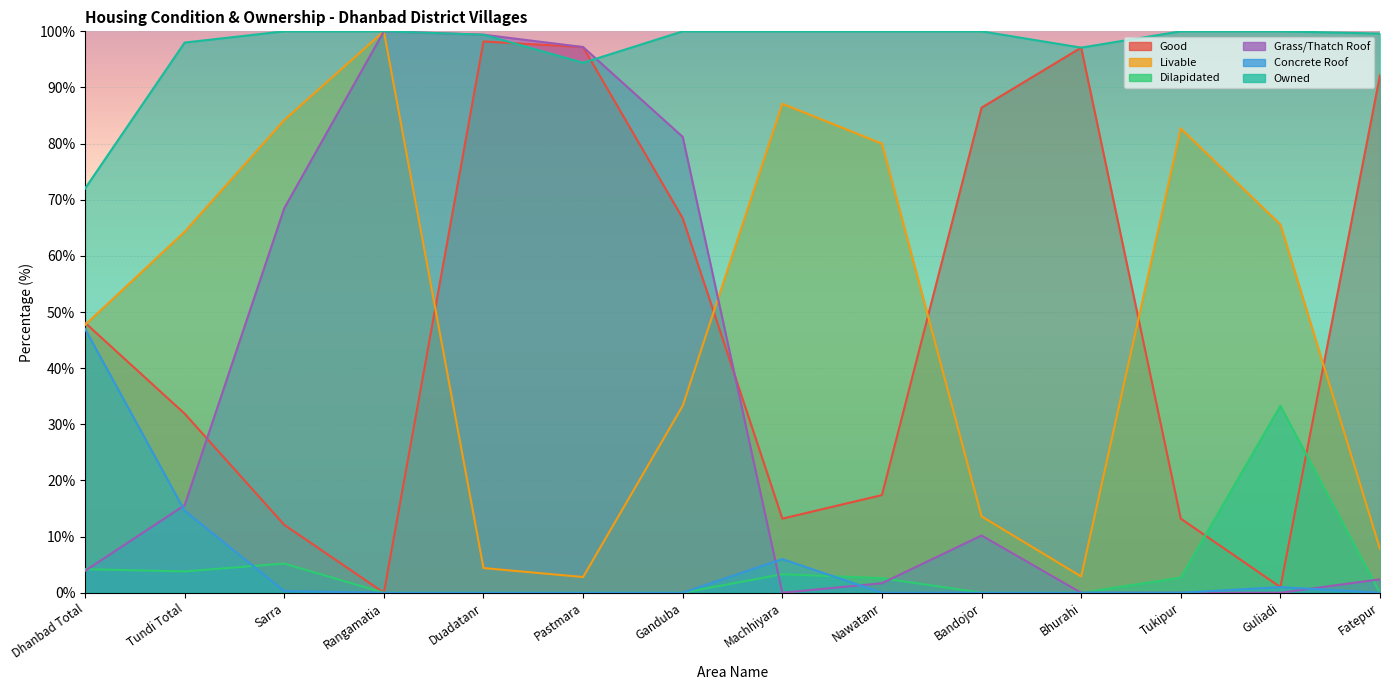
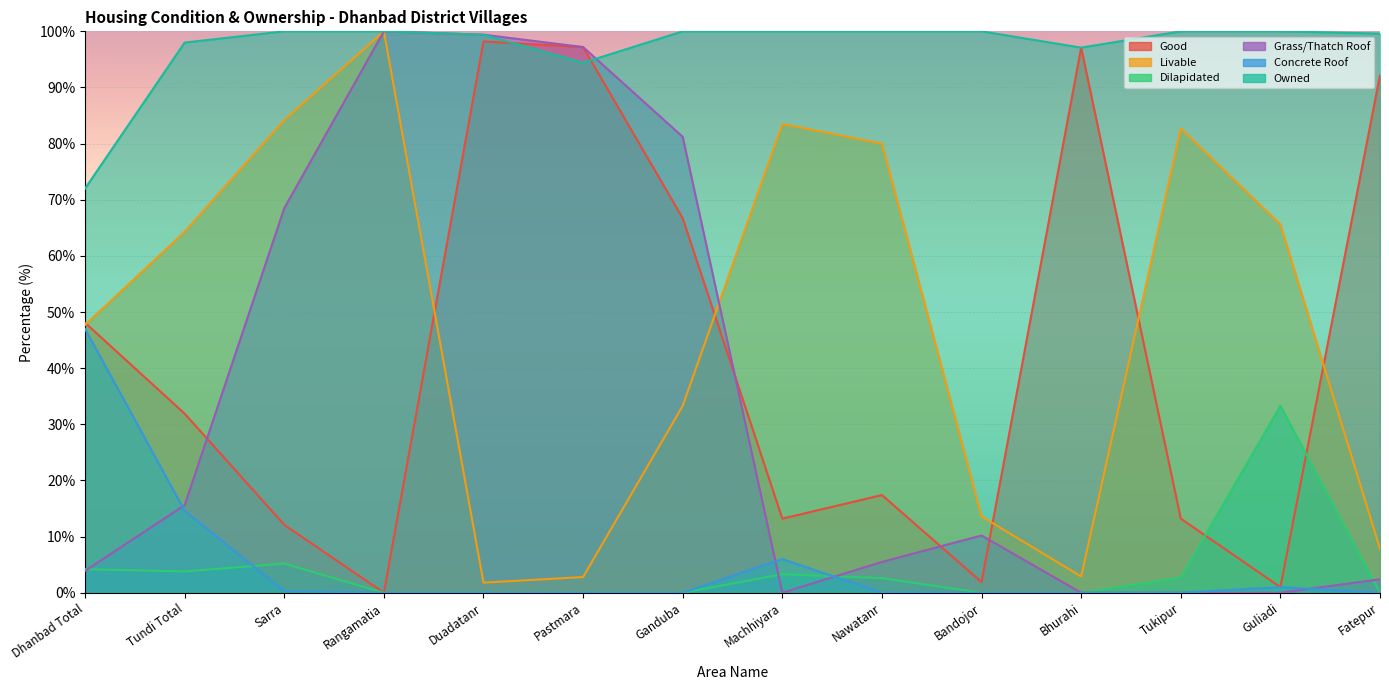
  {
    "Good": {
      "Tundi Total": "32%",
      "Sarra": "12%",
      "Duadatanr": "98%",
      "Ganduba": "67%",
      "Machhiyara": "13%",
      "Nawatanr": "17%",
-     "Bandojor": "86%",
+     "Bandojor": "2%",
      "Tukipur": "13%",
      "Fatepur": "92%"
    },
    "Livable": {
      "Tundi Total": "64%",
      "Sarra": "84%",
-     "Duadatanr": "4%",
+     "Duadatanr": "2%",
      "Pastmara": "3%",
      "Ganduba": "33%",
-     "Machhiyara": "87%",
+     "Machhiyara": "84%",
      "Nawatanr": "80%",
      "Bandojor": "14%",
      "Bhurahi": "3%",
      "Tukipur": "83%",
      "Guliadi": "66%",
      "Fatepur": "8%"
    },
    "Grass/Thatch Roof": {
      "Tundi Total": "16%",
      "Sarra": "69%",
      "Ganduba": "81%",
      "Machhiyara": "0%",
-     "Nawatanr": "2%",
+     "Nawatanr": "6%",
      "Bandojor": "10%",
      "Guliadi": "0%",
      "Fatepur": "2%"
    },
    "Concrete Roof": {
      "Dhanbad Total": "47%",
      "Tundi Total": "15%",
      "Sarra": "0%",
      "Machhiyara": "6%",
      "Nawatanr": "0%"
    }
  }
